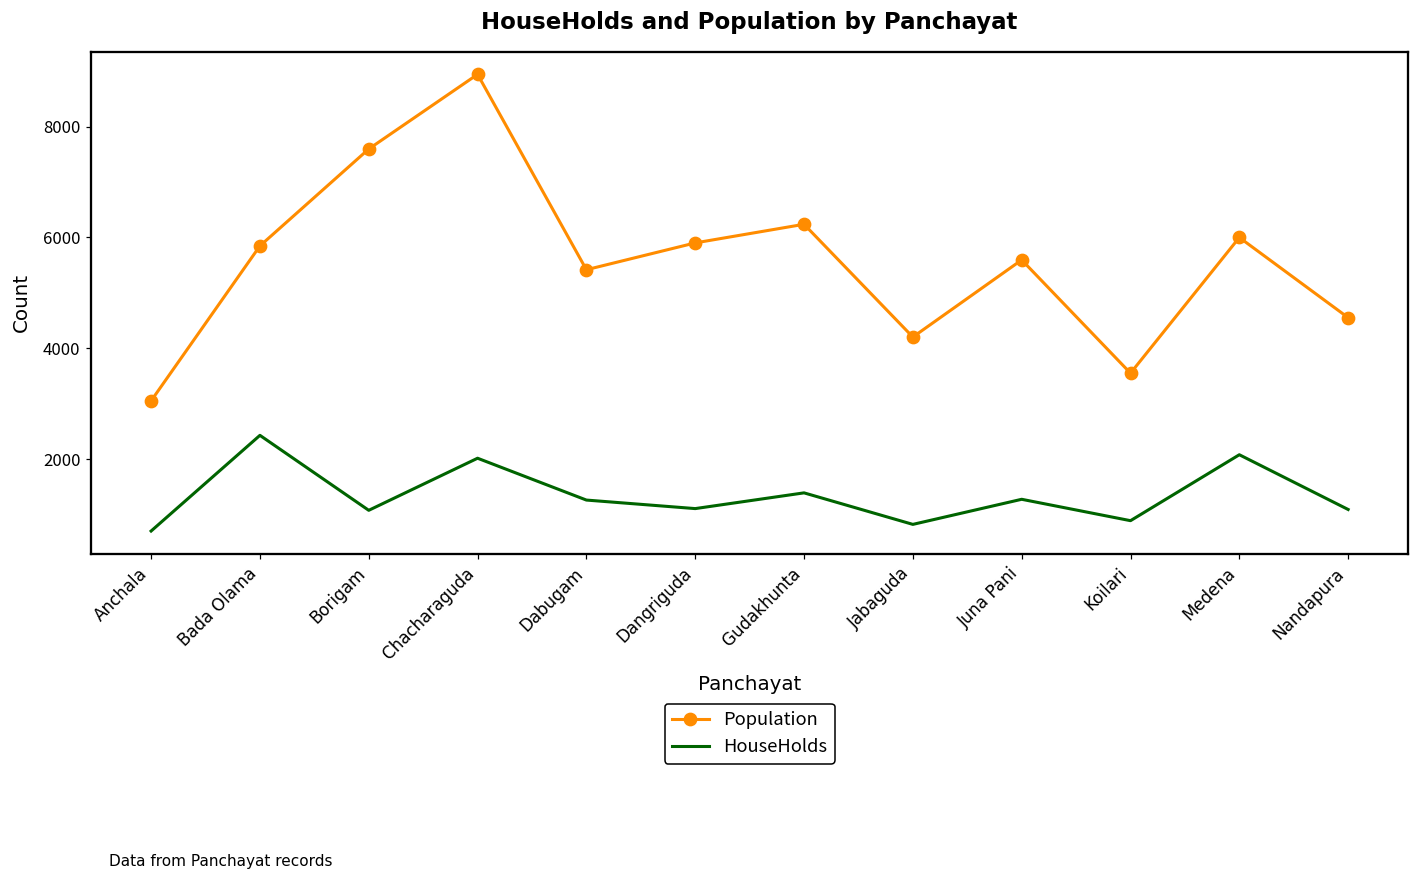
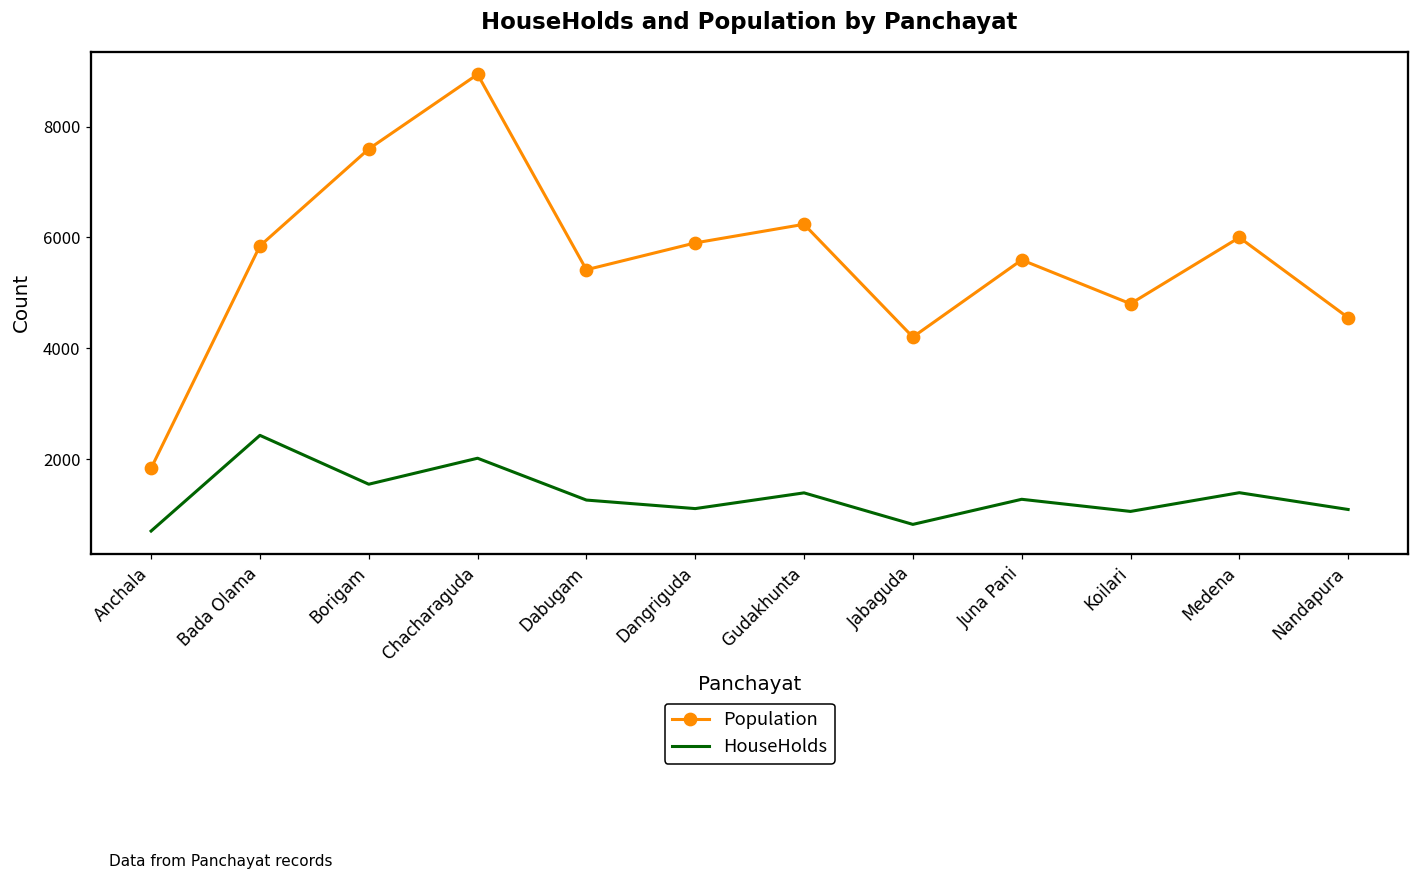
  {
    "Population": {
-     "Anchala": 3100,
+     "Anchala": 1800,
      "Bada Olama": 5800,
      "Borigam": 7600,
      "Chacharaguda": 8900,
      "Dabugam": 5400,
      "Dangriguda": 5900,
      "Gudakhunta": 6200,
      "Jabaguda": 4200,
      "Juna Pani": 5600,
-     "Koilari": 3500,
+     "Koilari": 4800,
      "Medena": 6000,
      "Nandapura": 4600
    },
    "HouseHolds": {
      "Anchala": 700,
      "Bada Olama": 2400,
-     "Borigam": 1100,
+     "Borigam": 1500,
      "Chacharaguda": 2000,
      "Dabugam": 1300,
      "Dangriguda": 1100,
      "Gudakhunta": 1400,
      "Jabaguda": 800,
      "Juna Pani": 1300,
-     "Koilari": 900,
-     "Medena": 2100,
+     "Koilari": 1100,
+     "Medena": 1400,
      "Nandapura": 1100
    }
  }
